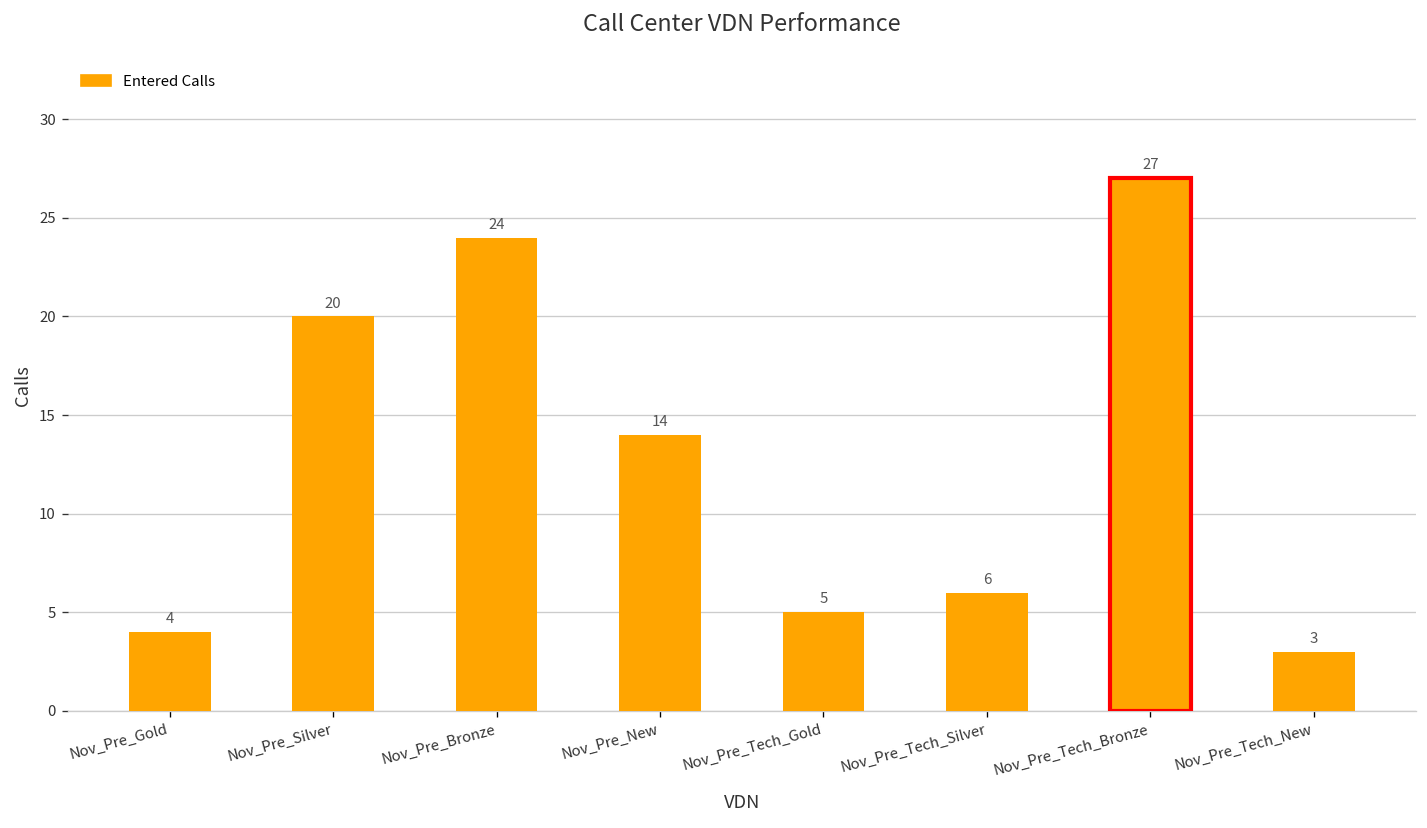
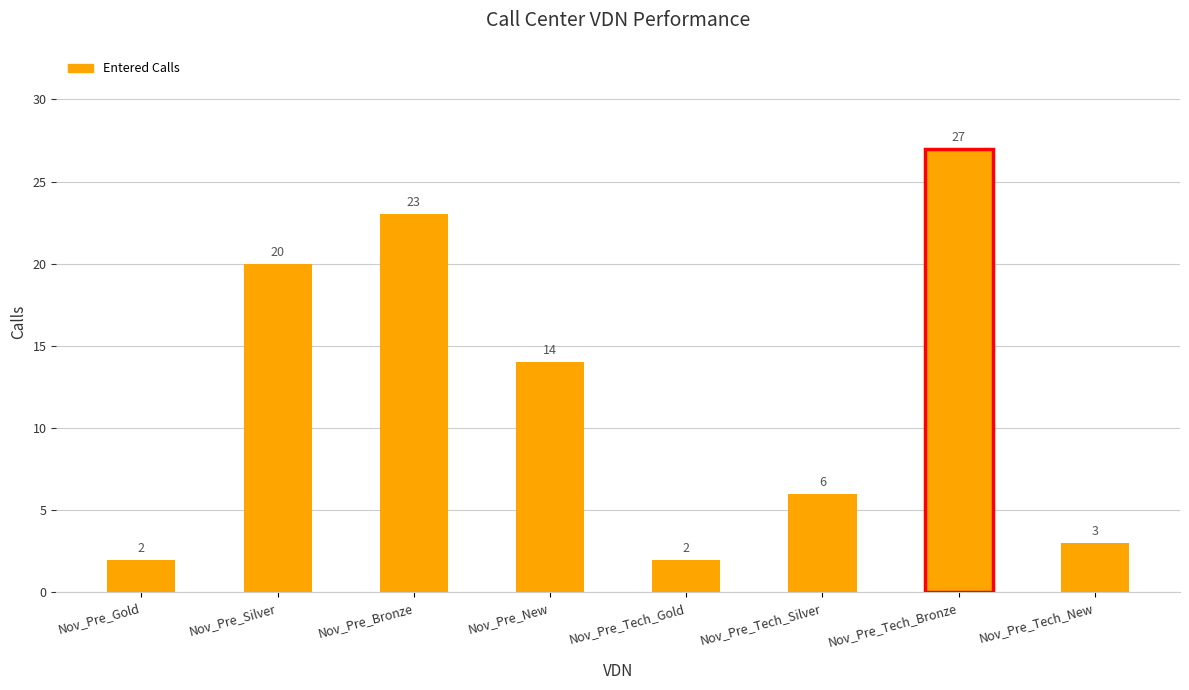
  {
-   "Nov_Pre_Gold": 4,
+   "Nov_Pre_Gold": 2,
    "Nov_Pre_Silver": 20,
-   "Nov_Pre_Bronze": 24,
+   "Nov_Pre_Bronze": 23,
    "Nov_Pre_New": 14,
-   "Nov_Pre_Tech_Gold": 5,
+   "Nov_Pre_Tech_Gold": 2,
    "Nov_Pre_Tech_Silver": 6,
    "Nov_Pre_Tech_Bronze": 27,
    "Nov_Pre_Tech_New": 3
  }
